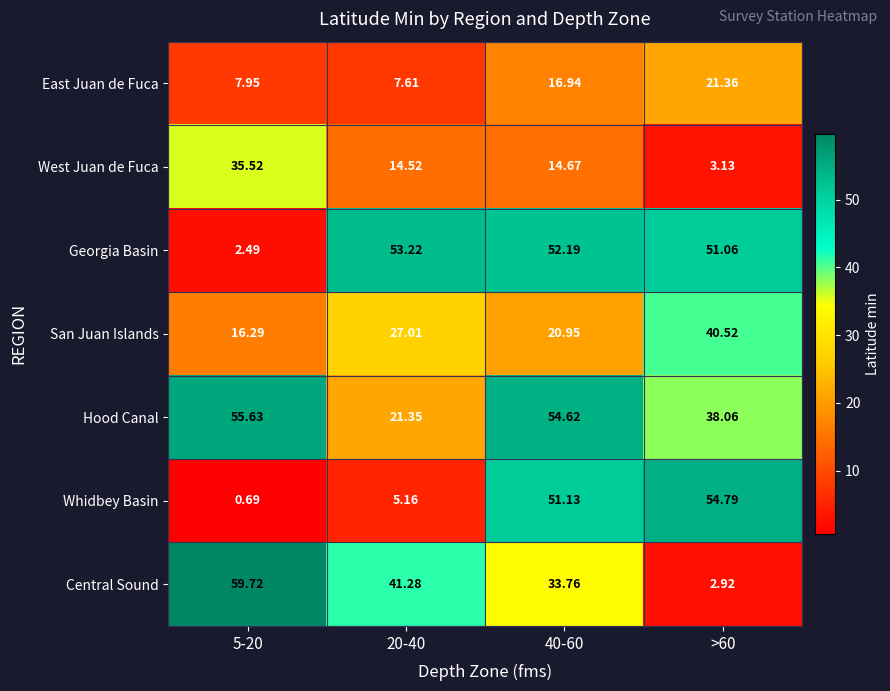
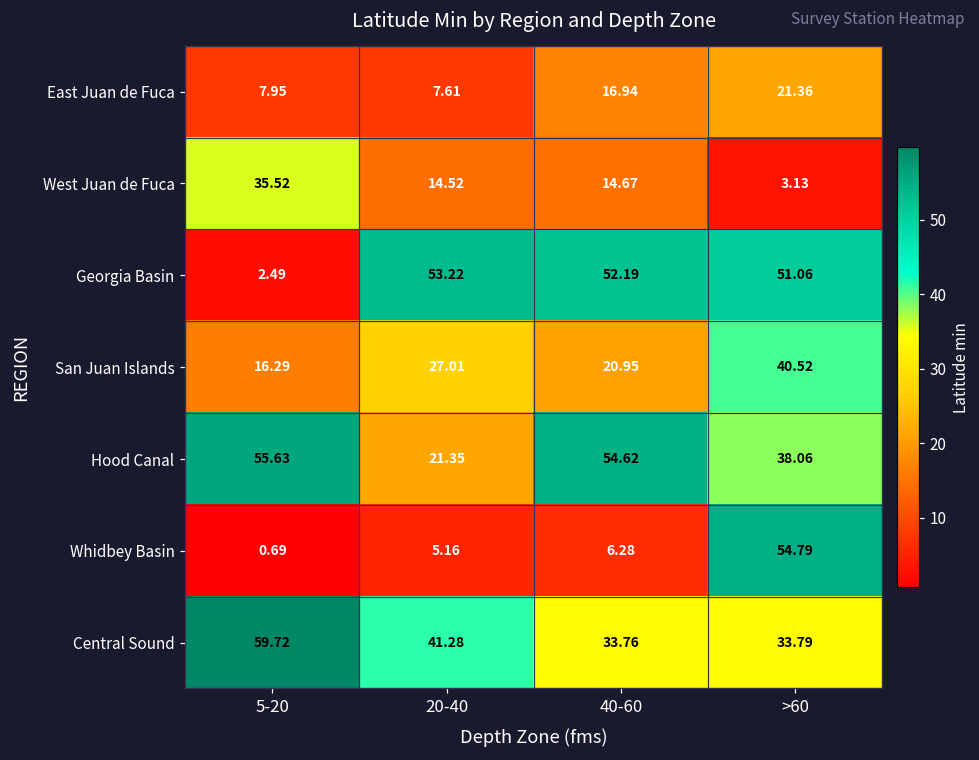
  {
    "East Juan de Fuca": {
      "5-20": 7.95,
      "20-40": 7.61,
      "40-60": 16.94,
      ">60": 21.36
    },
    "West Juan de Fuca": {
      "5-20": 35.52,
      "20-40": 14.52,
      "40-60": 14.67,
      ">60": 3.13
    },
    "Georgia Basin": {
      "5-20": 2.49,
      "20-40": 53.22,
      "40-60": 52.19,
      ">60": 51.06
    },
    "San Juan Islands": {
      "5-20": 16.29,
      "20-40": 27.01,
      "40-60": 20.95,
      ">60": 40.52
    },
    "Hood Canal": {
      "5-20": 55.63,
      "20-40": 21.35,
      "40-60": 54.62,
      ">60": 38.06
    },
    "Whidbey Basin": {
      "5-20": 0.69,
      "20-40": 5.16,
-     "40-60": 51.13,
+     "40-60": 6.28,
      ">60": 54.79
    },
    "Central Sound": {
      "5-20": 59.72,
      "20-40": 41.28,
      "40-60": 33.76,
-     ">60": 2.92
+     ">60": 33.79
    }
  }
